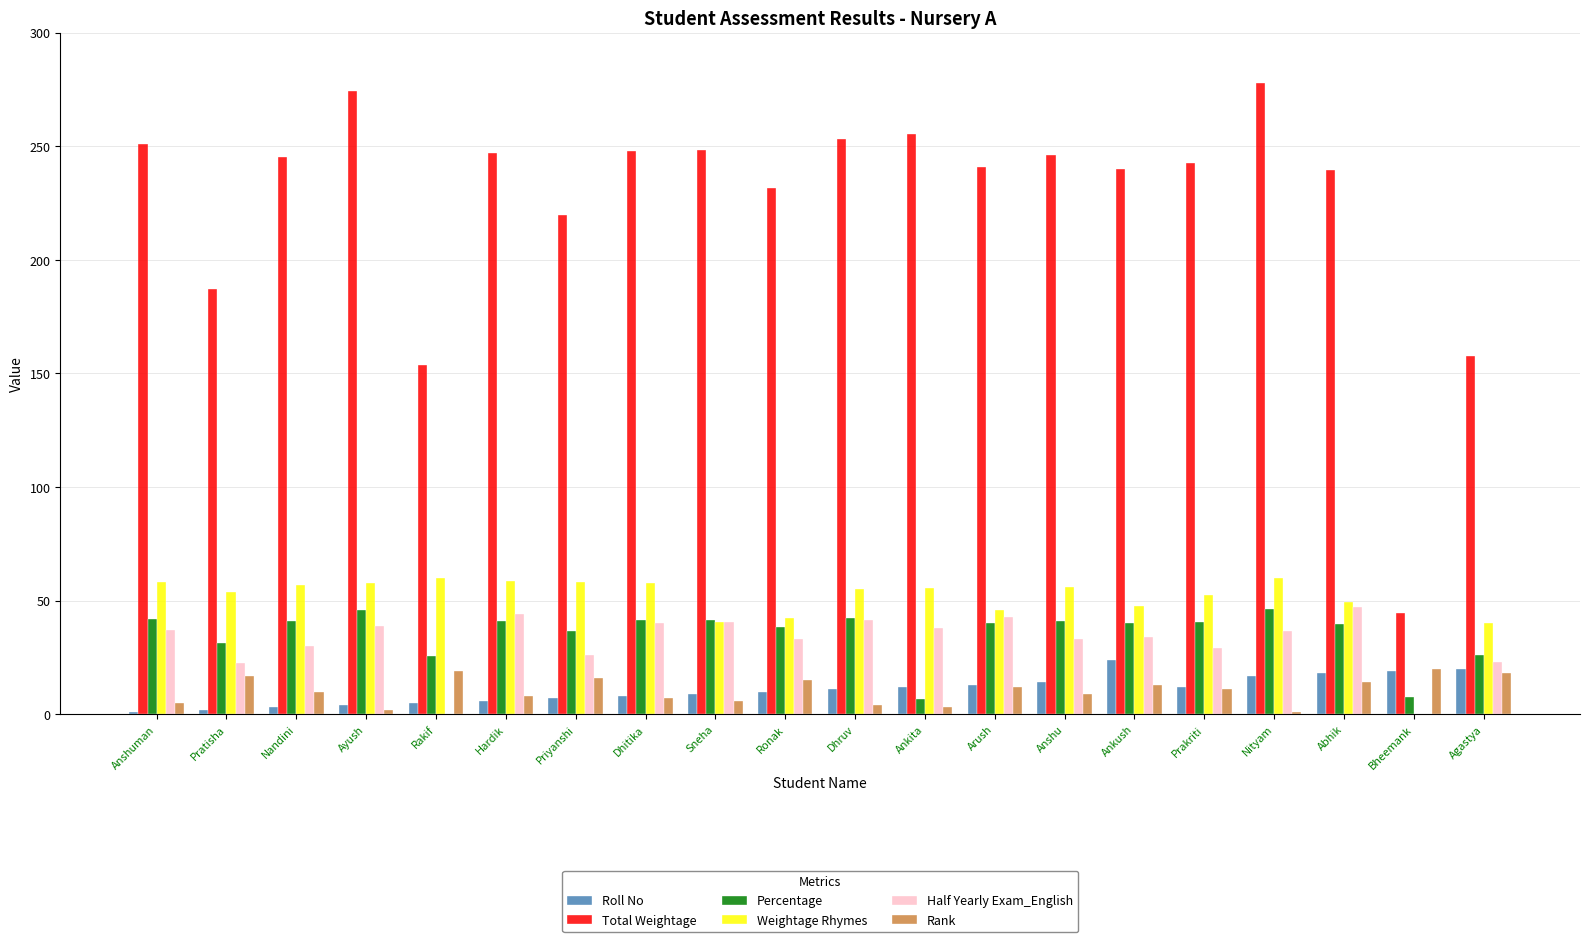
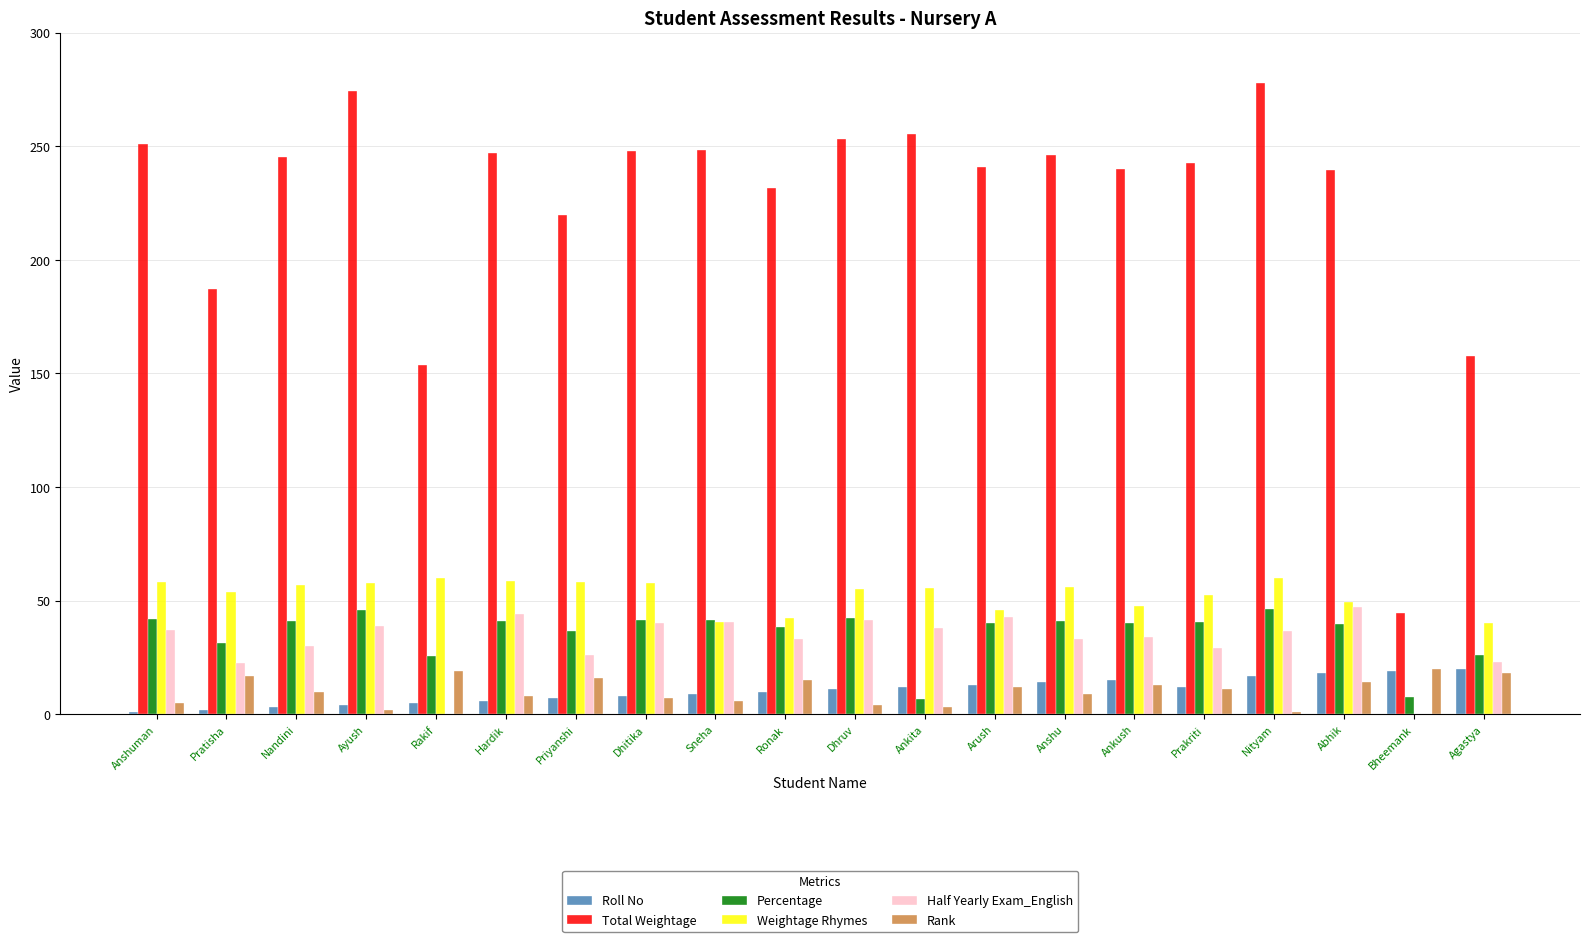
  {
    "Roll No": {
      "Pratisha": 2,
      "Nandini": 3,
      "Ayush": 4,
      "Rakif": 5,
      "Hardik": 6,
      "Priyanshi": 7,
      "Dhitika": 8,
      "Sneha": 9,
      "Ronak": 10,
      "Dhruv": 11,
      "Ankita": 12,
      "Arush": 13,
      "Anshu": 14,
-     "Ankush": 24,
+     "Ankush": 15,
      "Prakriti": 12,
      "Nityam": 17,
      "Abhik": 18,
      "Bheemank": 19,
      "Agastya": 20
    },
    "Total Weightage": {
      "Anshuman": 251,
      "Pratisha": 187,
      "Nandini": 245,
      "Ayush": 274,
      "Rakif": 154,
      "Hardik": 247,
      "Priyanshi": 220,
      "Dhitika": 248,
      "Sneha": 248,
      "Ronak": 232,
      "Dhruv": 253,
      "Ankita": 255,
      "Arush": 241,
      "Anshu": 246,
      "Ankush": 240,
      "Prakriti": 243,
      "Nityam": 278,
      "Abhik": 240,
      "Bheemank": 44,
      "Agastya": 158
    },
    "Percentage": {
      "Anshuman": 42,
      "Pratisha": 31,
      "Nandini": 41,
      "Ayush": 46,
      "Rakif": 26,
      "Hardik": 41,
      "Priyanshi": 37,
      "Dhitika": 41,
      "Sneha": 41,
      "Ronak": 39,
      "Dhruv": 42,
      "Ankita": 7,
      "Arush": 40,
      "Anshu": 41,
      "Ankush": 40,
      "Prakriti": 40,
      "Nityam": 46,
      "Abhik": 40,
      "Bheemank": 7,
      "Agastya": 26
    },
    "Weightage Rhymes": {
      "Anshuman": 58,
      "Pratisha": 54,
      "Nandini": 57,
      "Ayush": 58,
      "Rakif": 60,
      "Hardik": 59,
      "Priyanshi": 58,
      "Dhitika": 58,
      "Sneha": 41,
      "Ronak": 42,
      "Dhruv": 55,
      "Ankita": 56,
      "Arush": 46,
      "Anshu": 56,
      "Ankush": 48,
      "Prakriti": 52,
      "Nityam": 60,
      "Abhik": 49,
      "Bheemank": 0,
      "Agastya": 40
    },
    "Half Yearly Exam_English": {
      "Anshuman": 37,
      "Pratisha": 23,
      "Nandini": 30,
      "Ayush": 39,
      "Rakif": 0,
      "Hardik": 44,
      "Priyanshi": 26,
      "Dhitika": 40,
      "Sneha": 41,
      "Ronak": 33,
      "Dhruv": 42,
      "Ankita": 38,
      "Arush": 43,
      "Anshu": 33,
      "Ankush": 34,
      "Prakriti": 29,
      "Nityam": 37,
      "Abhik": 47,
      "Bheemank": 0,
      "Agastya": 23
    },
    "Rank": {
      "Anshuman": 5,
      "Pratisha": 17,
      "Nandini": 10,
      "Ayush": 2,
      "Rakif": 19,
      "Hardik": 8,
      "Priyanshi": 16,
      "Dhitika": 7,
      "Sneha": 6,
      "Ronak": 15,
      "Dhruv": 4,
      "Ankita": 3,
      "Arush": 12,
      "Anshu": 9,
      "Ankush": 13,
      "Prakriti": 11,
      "Abhik": 14,
      "Bheemank": 20,
      "Agastya": 18
    }
  }
